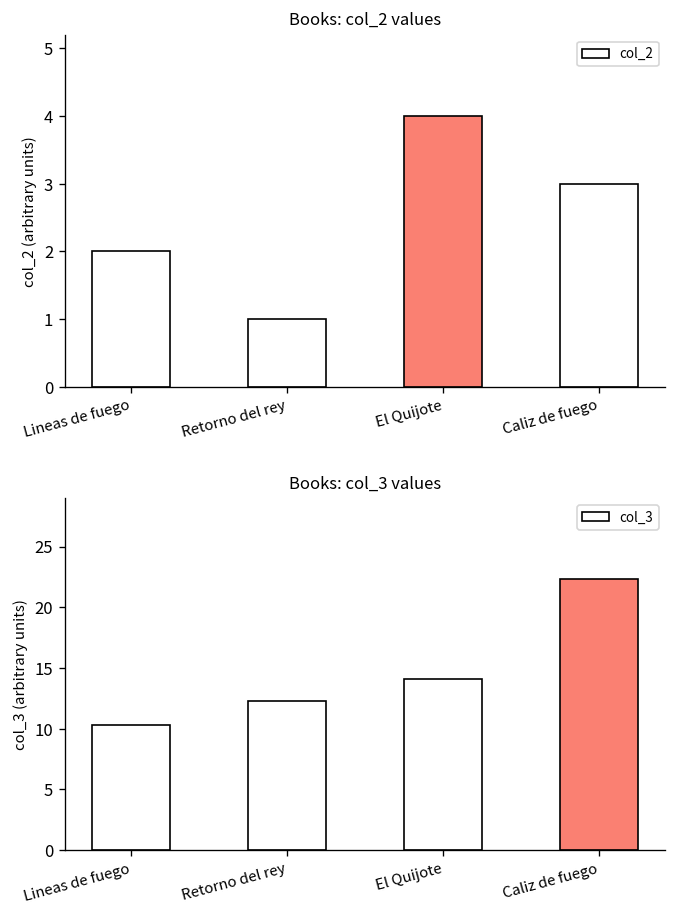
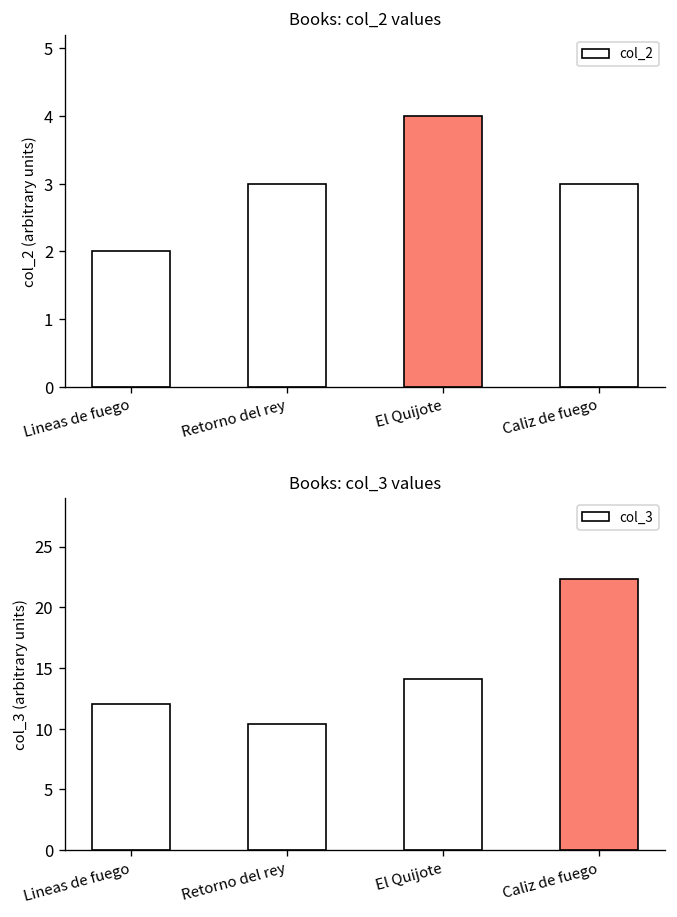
  {
    "Books: col_2 values": {
      "Lineas de fuego": 2,
-     "Retorno del rey": 1,
+     "Retorno del rey": 3,
      "El Quijote": 4,
      "Caliz de fuego": 3
    },
    "Books: col_3 values": {
-     "Lineas de fuego": 10.3,
-     "Retorno del rey": 12.3,
+     "Lineas de fuego": 12.0,
+     "Retorno del rey": 10.4,
      "El Quijote": 14.1,
      "Caliz de fuego": 22.3
    }
  }
